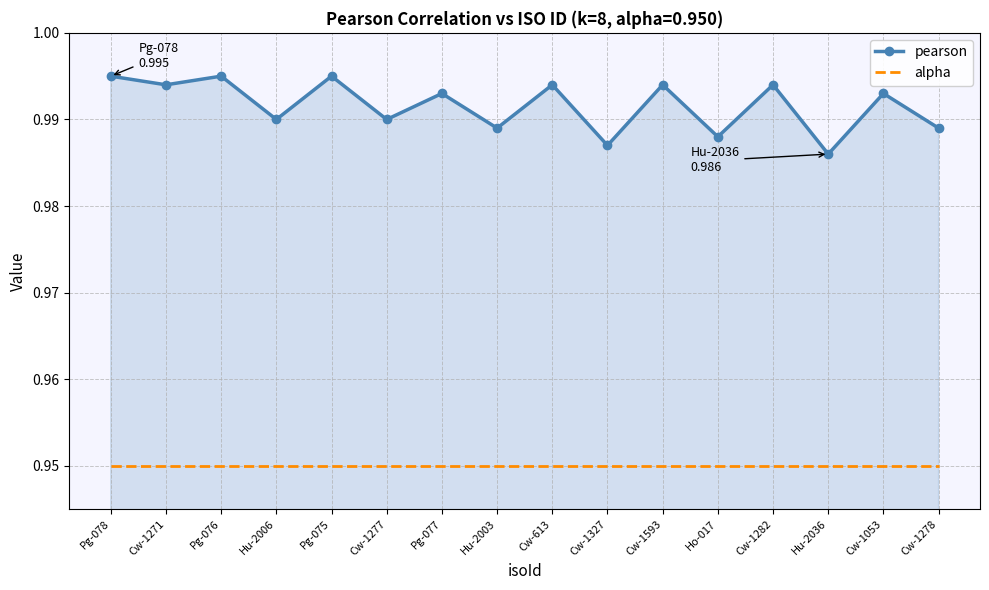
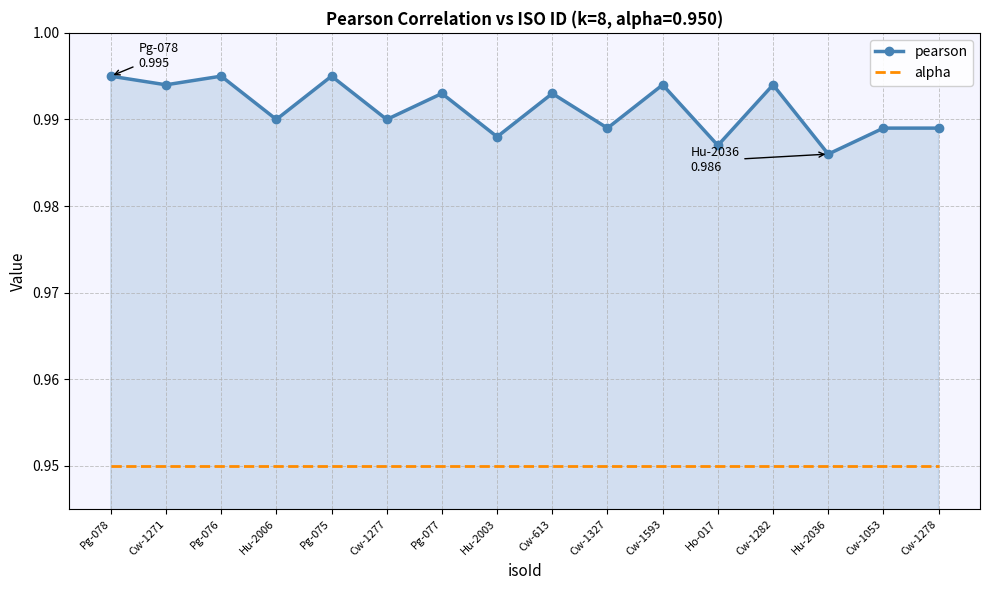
  {
    "pearson": {
      "Cw-1271": 0.994,
      "Pg-076": 0.995,
      "Hu-2006": 0.990,
      "Pg-075": 0.995,
      "Cw-1277": 0.990,
      "Pg-077": 0.993,
-     "Hu-2003": 0.989,
-     "Cw-613": 0.994,
-     "Cw-1327": 0.987,
+     "Hu-2003": 0.988,
+     "Cw-613": 0.993,
+     "Cw-1327": 0.989,
      "Cw-1593": 0.994,
-     "Ho-017": 0.988,
+     "Ho-017": 0.987,
      "Cw-1282": 0.994,
-     "Cw-1053": 0.993,
+     "Cw-1053": 0.989,
      "Cw-1278": 0.989
    },
    "alpha": {
      "Pg-078": 0.950,
      "Cw-1271": 0.950,
      "Pg-076": 0.950,
      "Hu-2006": 0.950,
      "Pg-075": 0.950,
      "Cw-1277": 0.950,
      "Pg-077": 0.950,
      "Hu-2003": 0.950,
      "Cw-613": 0.950,
      "Cw-1327": 0.950,
      "Cw-1593": 0.950,
      "Ho-017": 0.950,
      "Cw-1282": 0.950,
      "Hu-2036": 0.950,
      "Cw-1053": 0.950,
      "Cw-1278": 0.950
    }
  }
